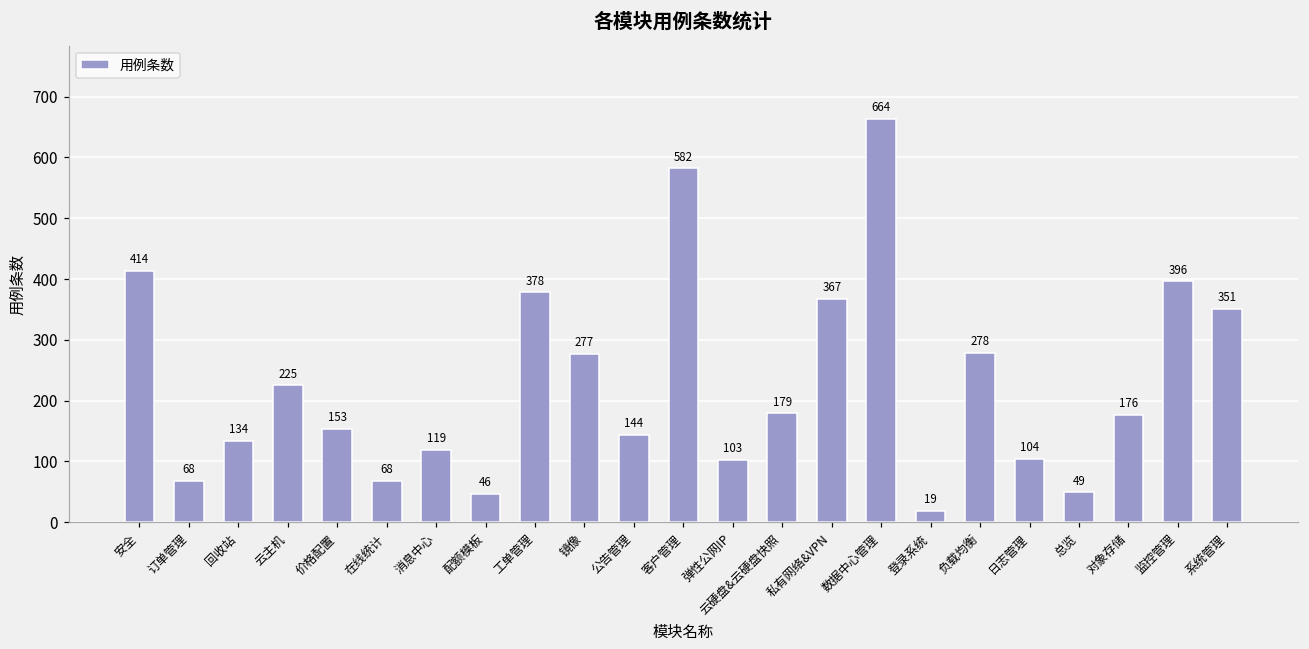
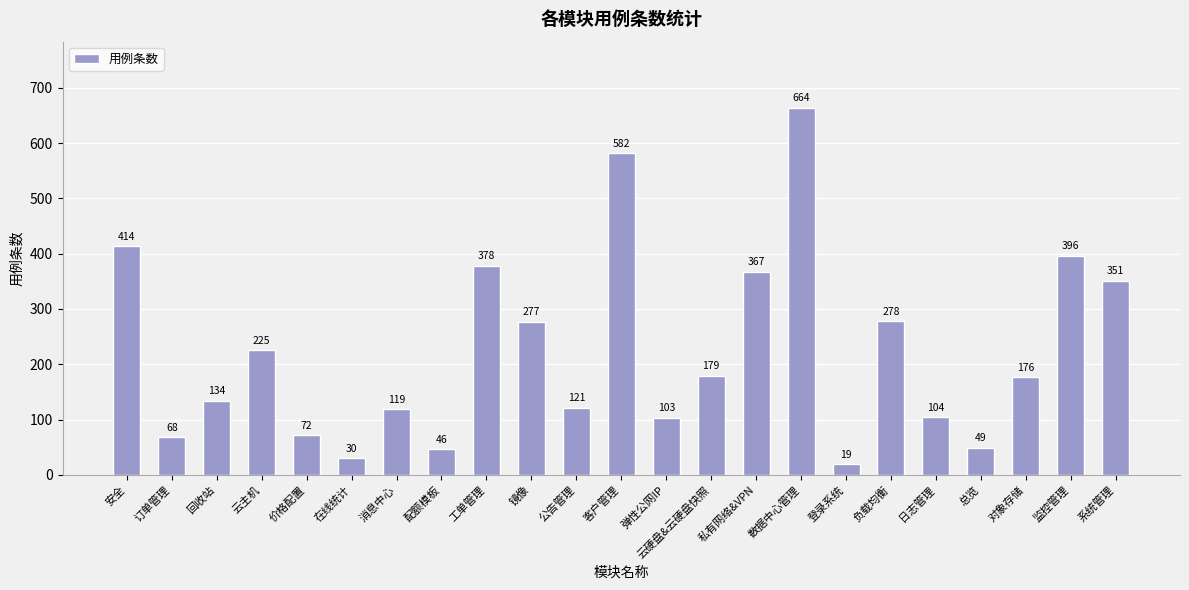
  {
    "安全": 414,
    "订单管理": 68,
    "回收站": 134,
    "云主机": 225,
-   "价格配置": 153,
-   "在线统计": 68,
+   "价格配置": 72,
+   "在线统计": 30,
    "消息中心": 119,
    "配额模板": 46,
    "工单管理": 378,
    "镜像": 277,
-   "公告管理": 144,
+   "公告管理": 121,
    "客户管理": 582,
    "弹性公网IP": 103,
    "云硬盘&云硬盘快照": 179,
    "私有网络&VPN": 367,
    "数据中心管理": 664,
    "登录系统": 19,
    "负载均衡": 278,
    "日志管理": 104,
    "总览": 49,
    "对象存储": 176,
    "监控管理": 396,
    "系统管理": 351
  }
